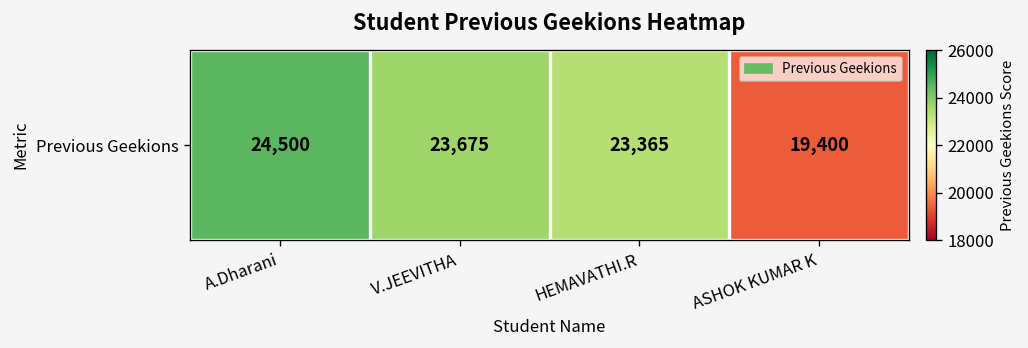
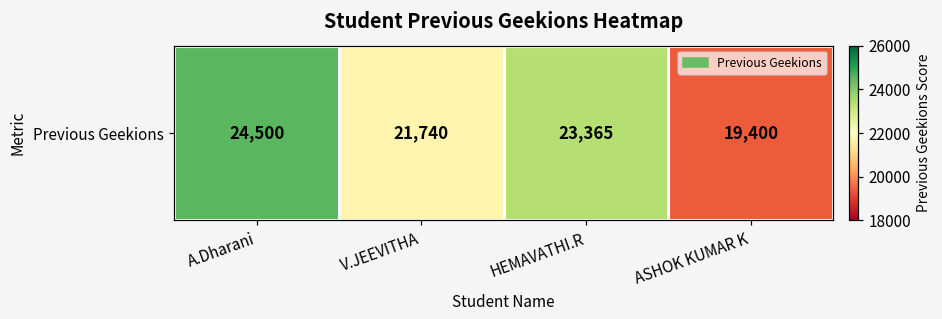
  {
    "Previous Geekions": {
      "A.Dharani": "24,500",
-     "V.JEEVITHA": "23,675",
+     "V.JEEVITHA": "21,740",
      "HEMAVATHI.R": "23,365",
      "ASHOK KUMAR K": "19,400"
    }
  }
